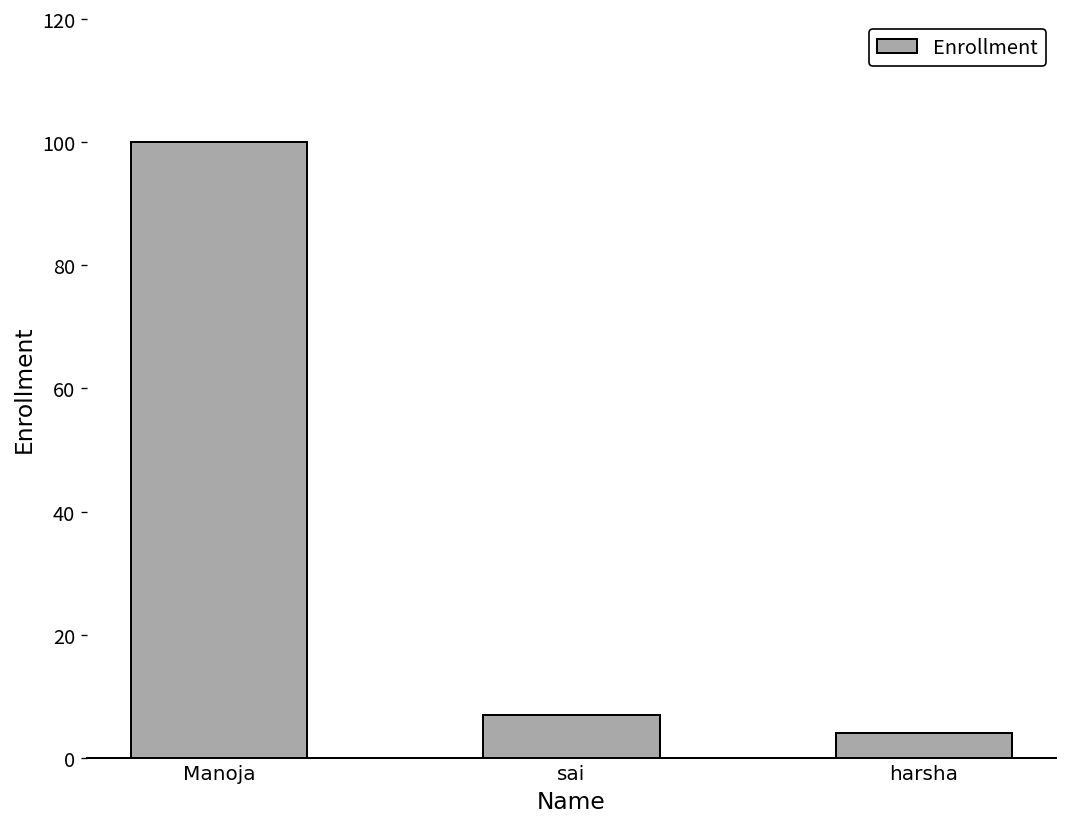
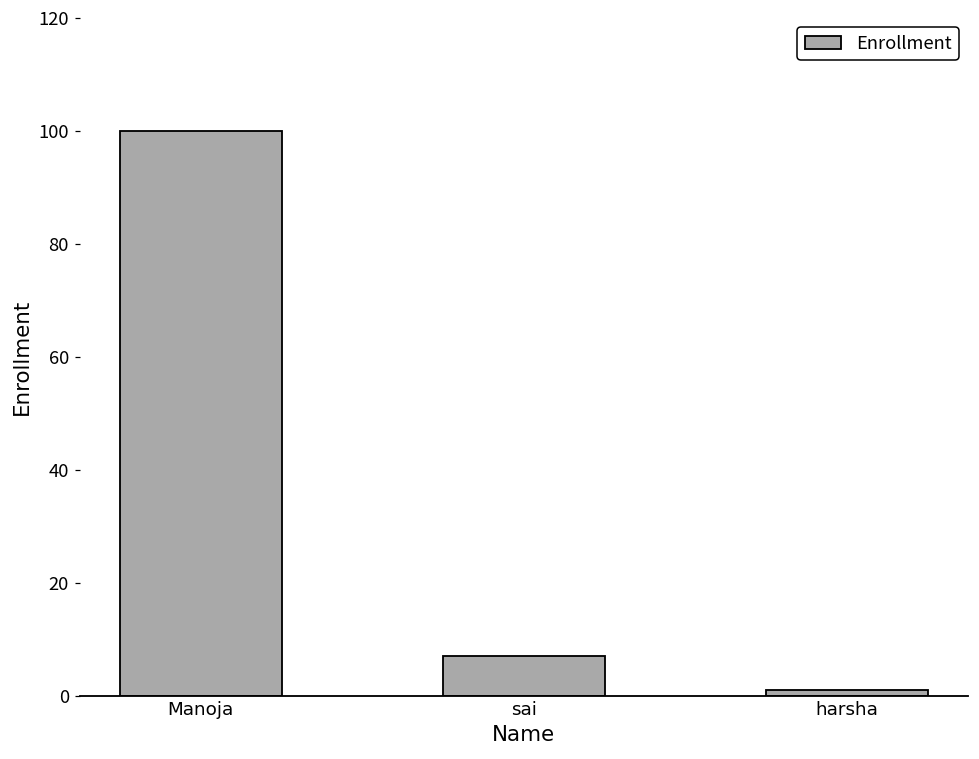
  {
    "Manoja": 100,
    "sai": 7,
-   "harsha": 4
+   "harsha": 1
  }
